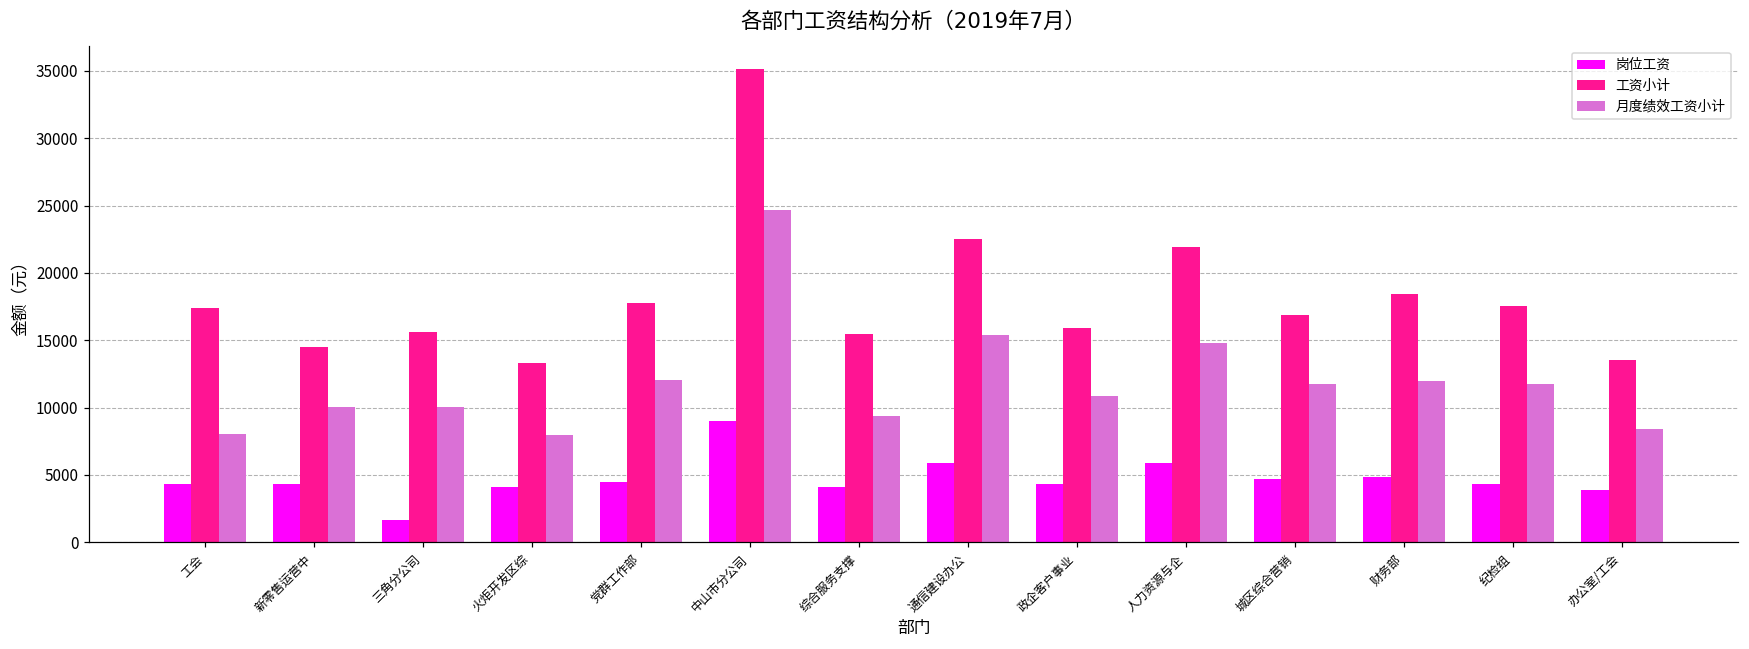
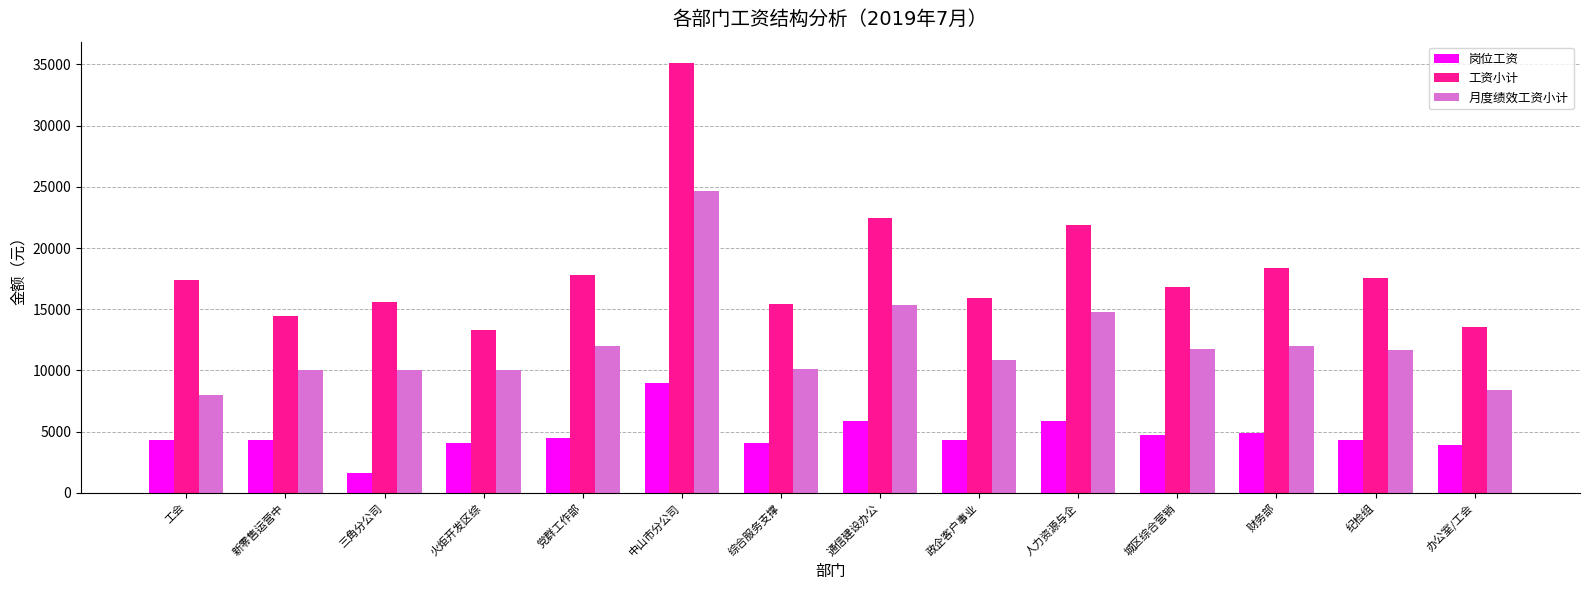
  {
    "岗位工资": {
      "工会": 4300,
      "新零售运营中": 4300,
      "三角分公司": 1600,
      "火炬开发区综": 4100,
      "党群工作部": 4500,
      "中山市分公司": 9000,
      "综合服务支撑": 4100,
      "通信建设办公": 5900,
      "政企客户事业": 4300,
      "人力资源与企": 5900,
      "城区综合营销": 4700,
      "财务部": 4900,
      "纪检组": 4300,
      "办公室/工会": 3900
    },
    "工资小计": {
      "工会": 17400,
      "新零售运营中": 14500,
      "三角分公司": 15600,
      "火炬开发区综": 13300,
      "党群工作部": 17800,
      "中山市分公司": 35100,
      "综合服务支撑": 15400,
      "通信建设办公": 22500,
      "政企客户事业": 15900,
      "人力资源与企": 21900,
      "城区综合营销": 16900,
      "财务部": 18400,
      "纪检组": 17600,
      "办公室/工会": 13500
    },
    "月度绩效工资小计": {
      "工会": 8000,
      "新零售运营中": 10000,
      "三角分公司": 10100,
-     "火炬开发区综": 8000,
+     "火炬开发区综": 10100,
      "党群工作部": 12000,
      "中山市分公司": 24700,
-     "综合服务支撑": 9400,
+     "综合服务支撑": 10100,
      "通信建设办公": 15400,
      "政企客户事业": 10800,
      "人力资源与企": 14800,
      "城区综合营销": 11700,
      "财务部": 12000,
      "纪检组": 11700,
      "办公室/工会": 8400
    }
  }
